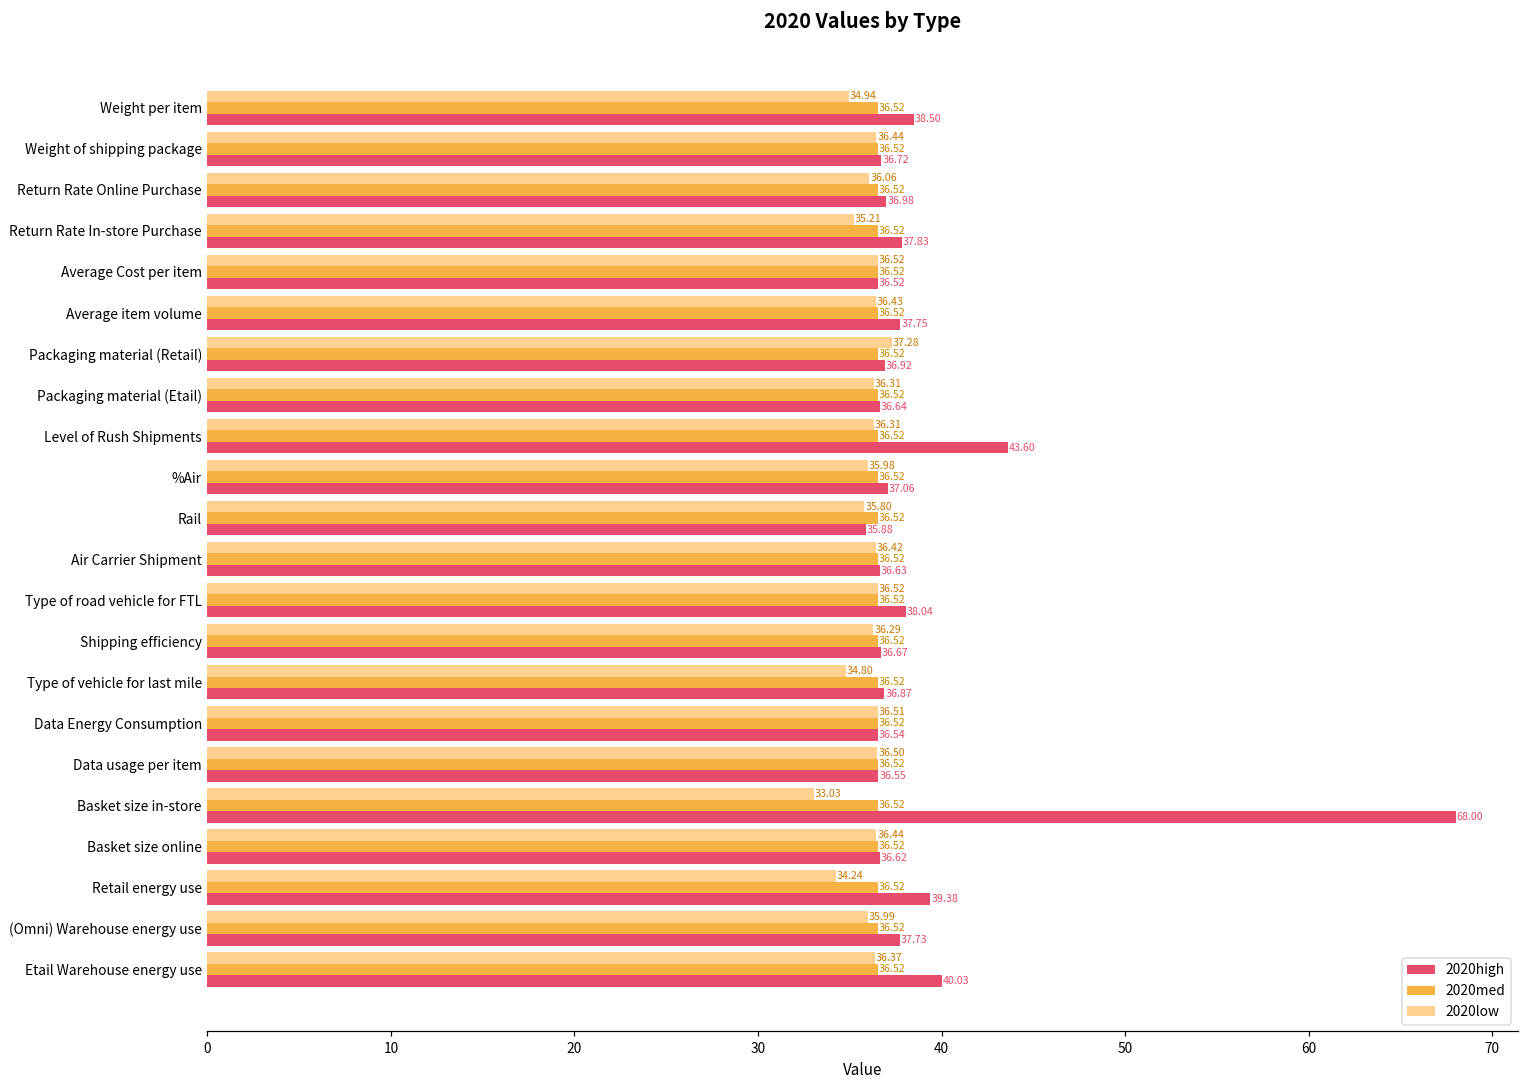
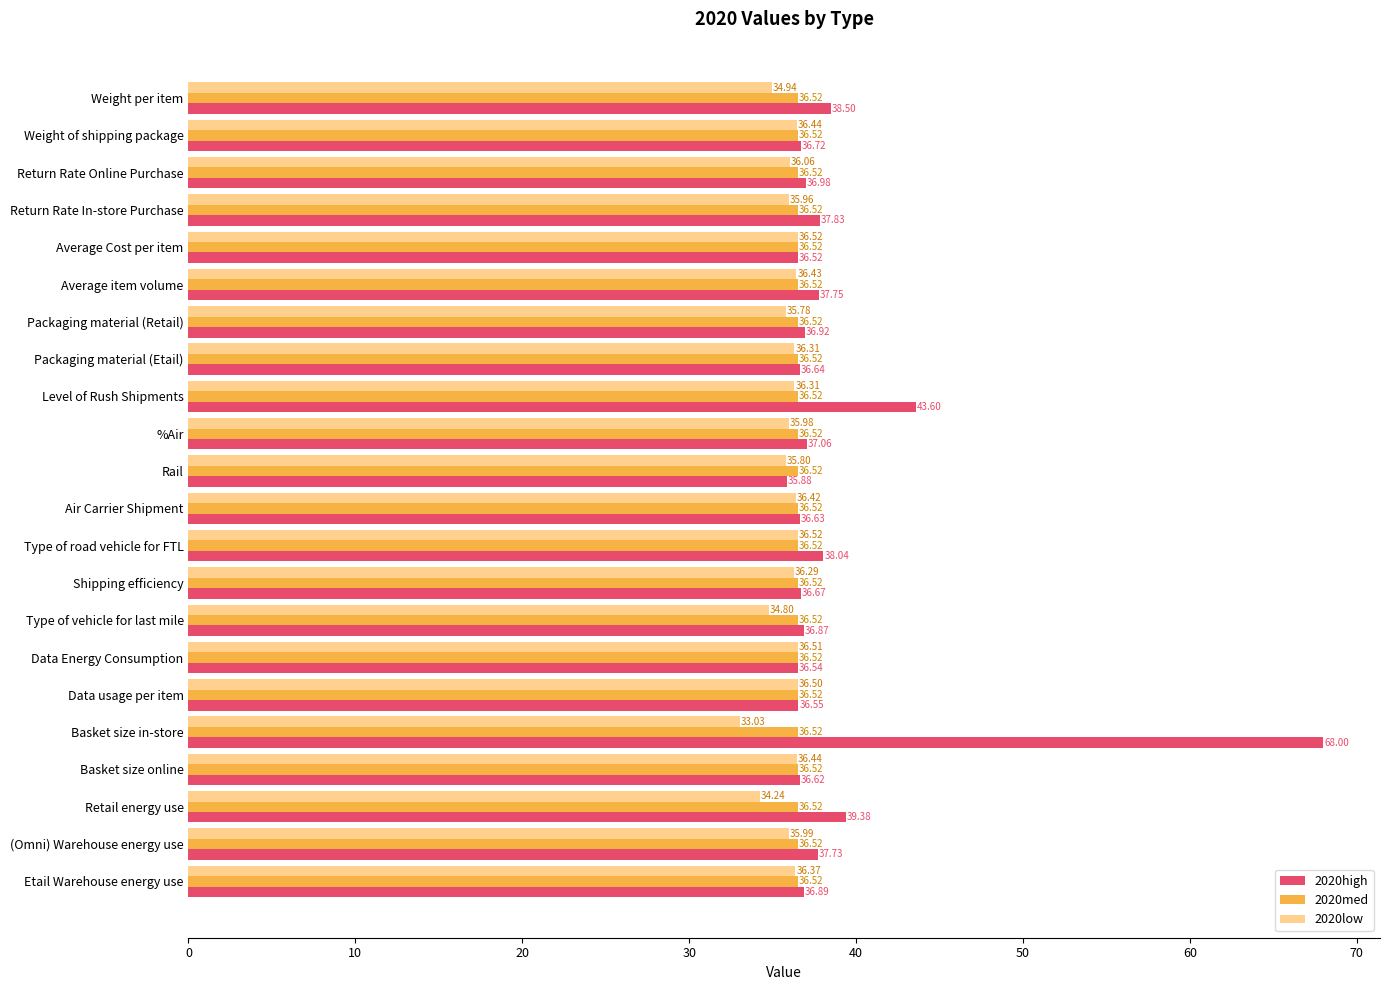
  {
    "2020high": {
      "Weight per item": 38.50,
      "Weight of shipping package": 36.72,
      "Return Rate Online Purchase": 36.98,
      "Return Rate In-store Purchase": 37.83,
      "Average Cost per item": 36.52,
      "Average item volume": 37.75,
      "Packaging material (Retail)": 36.92,
      "Packaging material (Etail)": 36.64,
      "Level of Rush Shipments": 43.60,
      "%Air": 37.06,
      "Rail": 35.88,
      "Air Carrier Shipment": 36.63,
      "Type of road vehicle for FTL": 38.04,
      "Shipping efficiency": 36.67,
      "Type of vehicle for last mile": 36.87,
      "Data Energy Consumption": 36.54,
      "Data usage per item": 36.55,
      "Basket size in-store": 68.00,
      "Basket size online": 36.62,
      "Retail energy use": 39.38,
      "(Omni) Warehouse energy use": 37.73,
-     "Etail Warehouse energy use": 40.03
+     "Etail Warehouse energy use": 36.89
    },
    "2020med": {
      "Weight per item": 36.52,
      "Weight of shipping package": 36.52,
      "Return Rate Online Purchase": 36.52,
      "Return Rate In-store Purchase": 36.52,
      "Average Cost per item": 36.52,
      "Average item volume": 36.52,
      "Packaging material (Retail)": 36.52,
      "Packaging material (Etail)": 36.52,
      "Level of Rush Shipments": 36.52,
      "%Air": 36.52,
      "Rail": 36.52,
      "Air Carrier Shipment": 36.52,
      "Type of road vehicle for FTL": 36.52,
      "Shipping efficiency": 36.52,
      "Type of vehicle for last mile": 36.52,
      "Data Energy Consumption": 36.52,
      "Data usage per item": 36.52,
      "Basket size in-store": 36.52,
      "Basket size online": 36.52,
      "Retail energy use": 36.52,
      "(Omni) Warehouse energy use": 36.52,
      "Etail Warehouse energy use": 36.52
    },
    "2020low": {
      "Weight per item": 34.94,
      "Weight of shipping package": 36.44,
      "Return Rate Online Purchase": 36.06,
-     "Return Rate In-store Purchase": 35.21,
+     "Return Rate In-store Purchase": 35.96,
      "Average Cost per item": 36.52,
      "Average item volume": 36.43,
-     "Packaging material (Retail)": 37.28,
+     "Packaging material (Retail)": 35.78,
      "Packaging material (Etail)": 36.31,
      "Level of Rush Shipments": 36.31,
      "%Air": 35.98,
      "Rail": 35.80,
      "Air Carrier Shipment": 36.42,
      "Type of road vehicle for FTL": 36.52,
      "Shipping efficiency": 36.29,
      "Type of vehicle for last mile": 34.80,
      "Data Energy Consumption": 36.51,
      "Data usage per item": 36.50,
      "Basket size in-store": 33.03,
      "Basket size online": 36.44,
      "Retail energy use": 34.24,
      "(Omni) Warehouse energy use": 35.99,
      "Etail Warehouse energy use": 36.37
    }
  }
